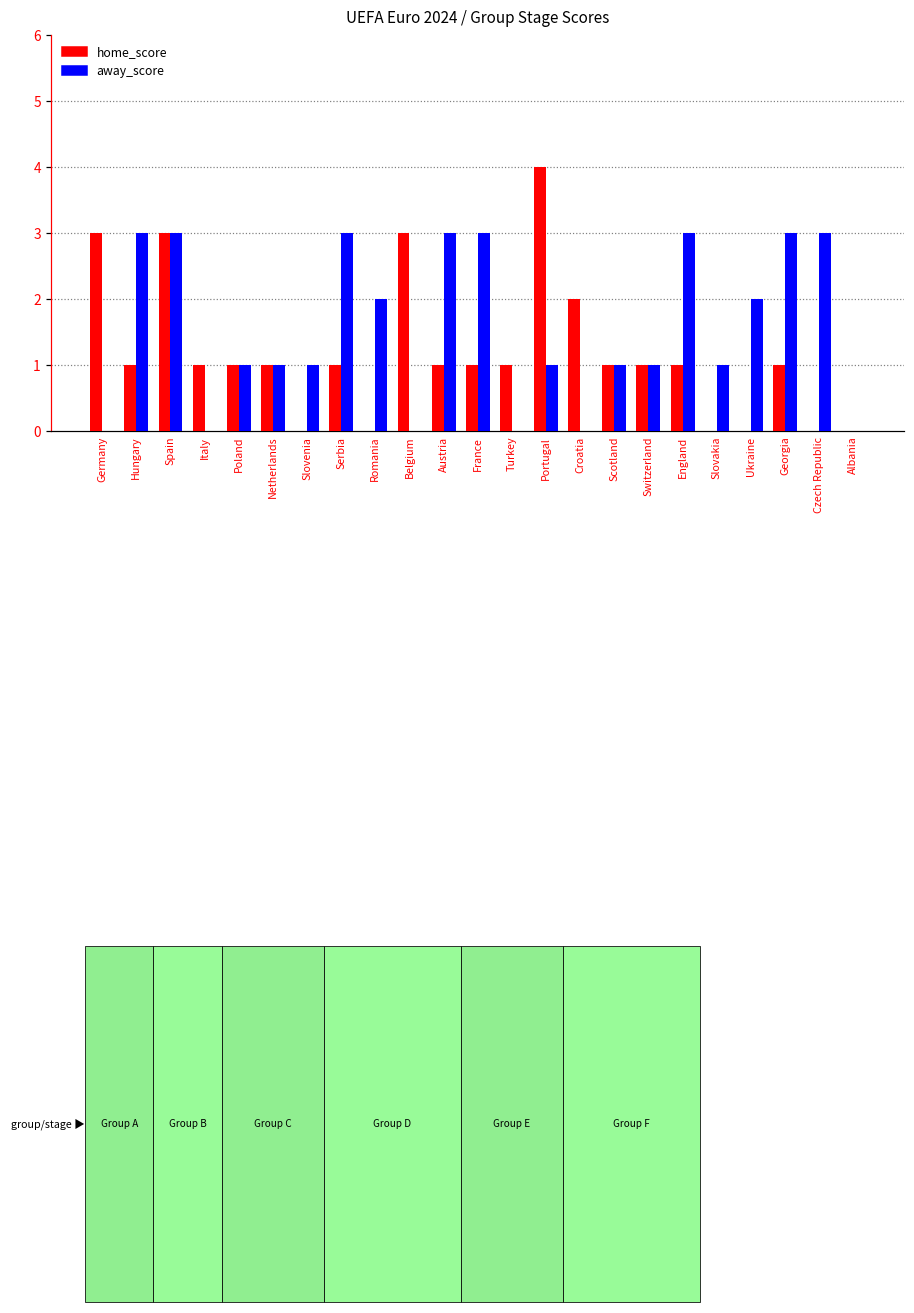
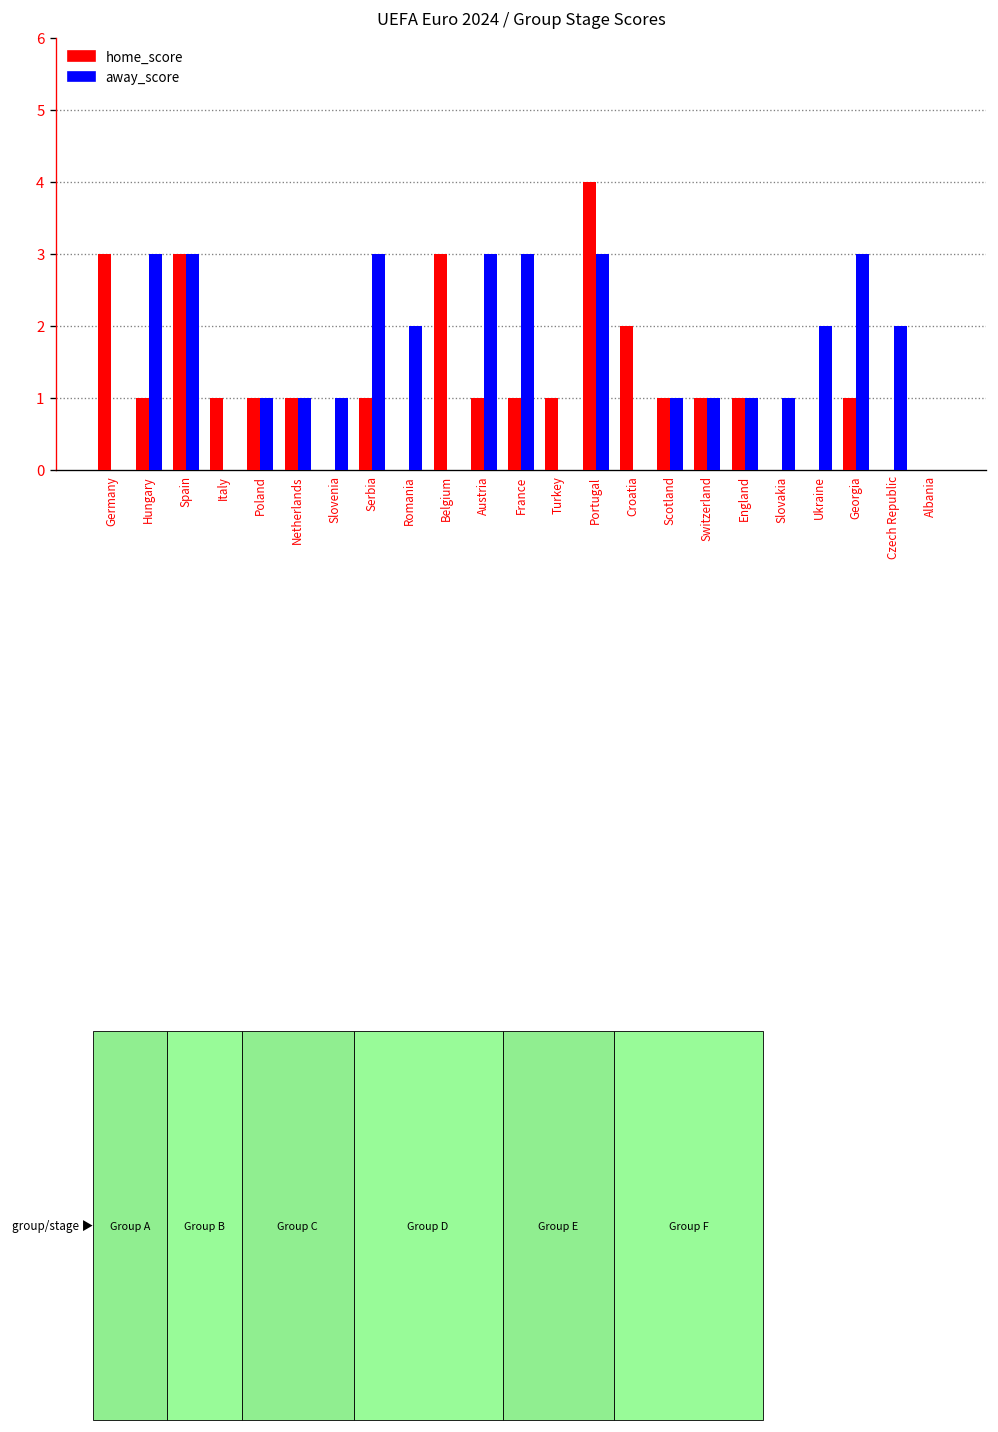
  {
    "home_score": {
      "Germany": 3,
      "Hungary": 1,
      "Spain": 3,
      "Italy": 1,
      "Poland": 1,
      "Netherlands": 1,
      "Slovenia": 0,
      "Serbia": 1,
      "Romania": 0,
      "Belgium": 3,
      "Austria": 1,
      "France": 1,
      "Turkey": 1,
      "Portugal": 4,
      "Croatia": 2,
      "Scotland": 1,
      "Switzerland": 1,
      "England": 1,
      "Slovakia": 0,
      "Ukraine": 0,
      "Georgia": 1,
      "Czech Republic": 0,
      "Albania": 0
    },
    "away_score": {
      "Germany": 0,
      "Hungary": 3,
      "Spain": 3,
      "Italy": 0,
      "Poland": 1,
      "Netherlands": 1,
      "Slovenia": 1,
      "Serbia": 3,
      "Romania": 2,
      "Belgium": 0,
      "Austria": 3,
      "France": 3,
      "Turkey": 0,
-     "Portugal": 1,
+     "Portugal": 3,
      "Croatia": 0,
      "Scotland": 1,
      "Switzerland": 1,
-     "England": 3,
+     "England": 1,
      "Slovakia": 1,
      "Ukraine": 2,
      "Georgia": 3,
-     "Czech Republic": 3,
+     "Czech Republic": 2,
      "Albania": 0
    }
  }
